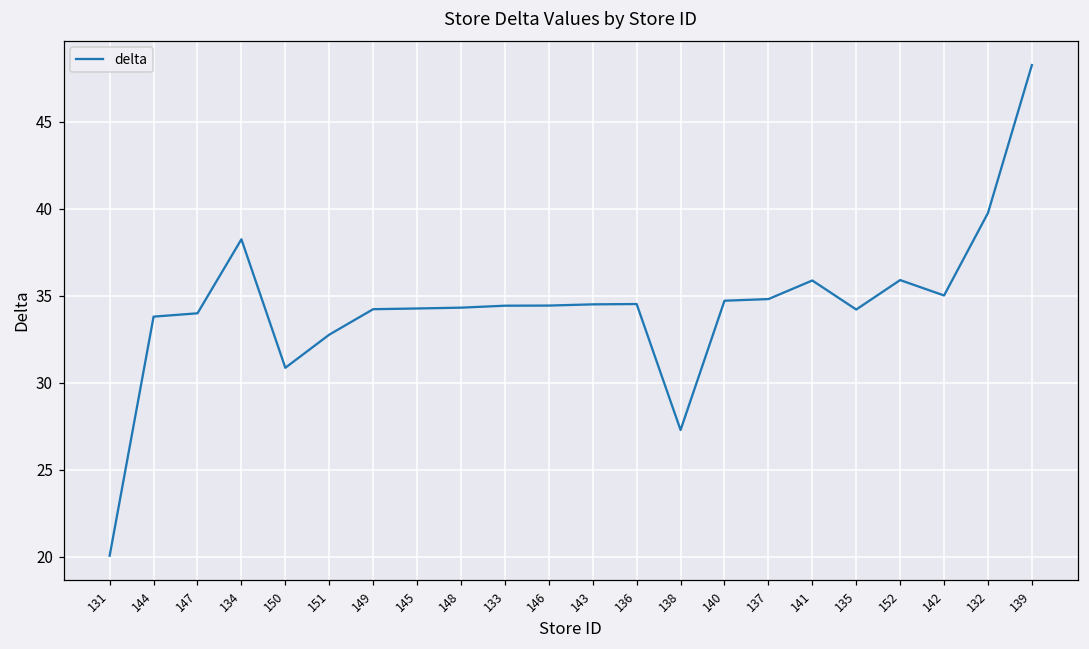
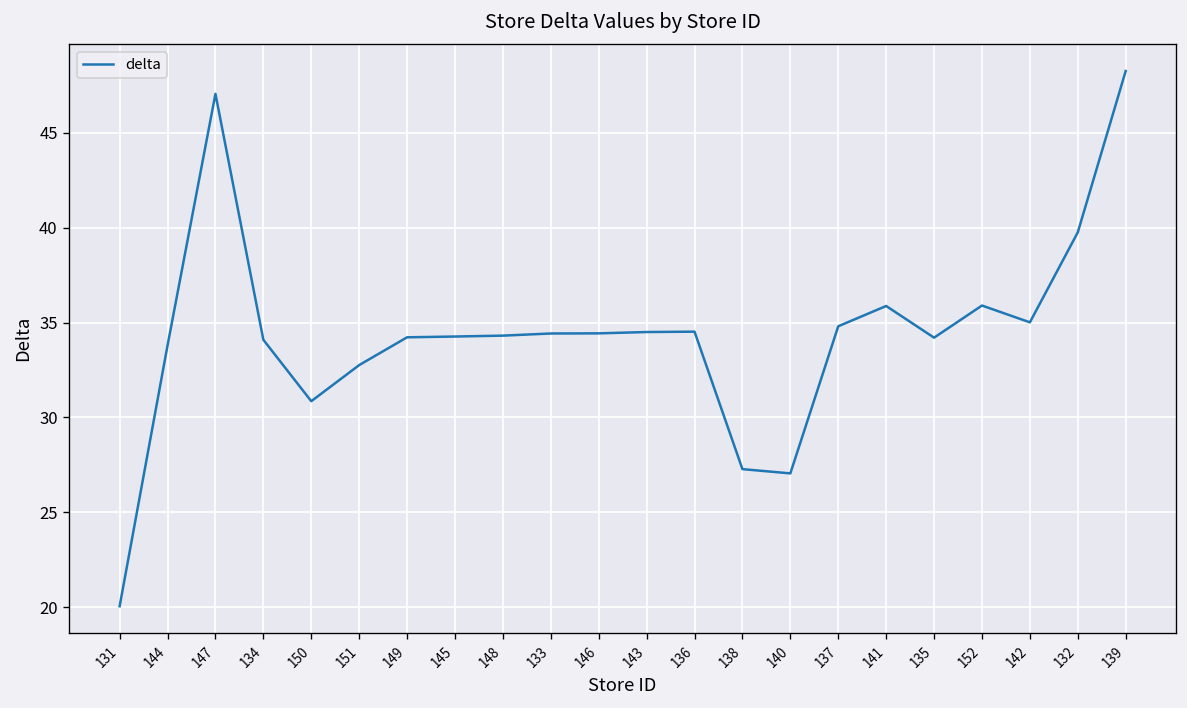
  {
    "131": 20.0,
    "144": 33.8,
-   "147": 34.0,
-   "134": 38.2,
+   "147": 47.1,
+   "134": 34.1,
    "150": 30.9,
    "151": 32.8,
    "149": 34.2,
    "145": 34.3,
    "148": 34.3,
    "133": 34.4,
    "146": 34.4,
    "143": 34.5,
    "136": 34.5,
    "138": 27.3,
-   "140": 34.7,
+   "140": 27.1,
    "137": 34.8,
    "141": 35.9,
    "135": 34.2,
    "152": 35.9,
    "142": 35.0,
    "132": 39.8,
    "139": 48.3
  }
